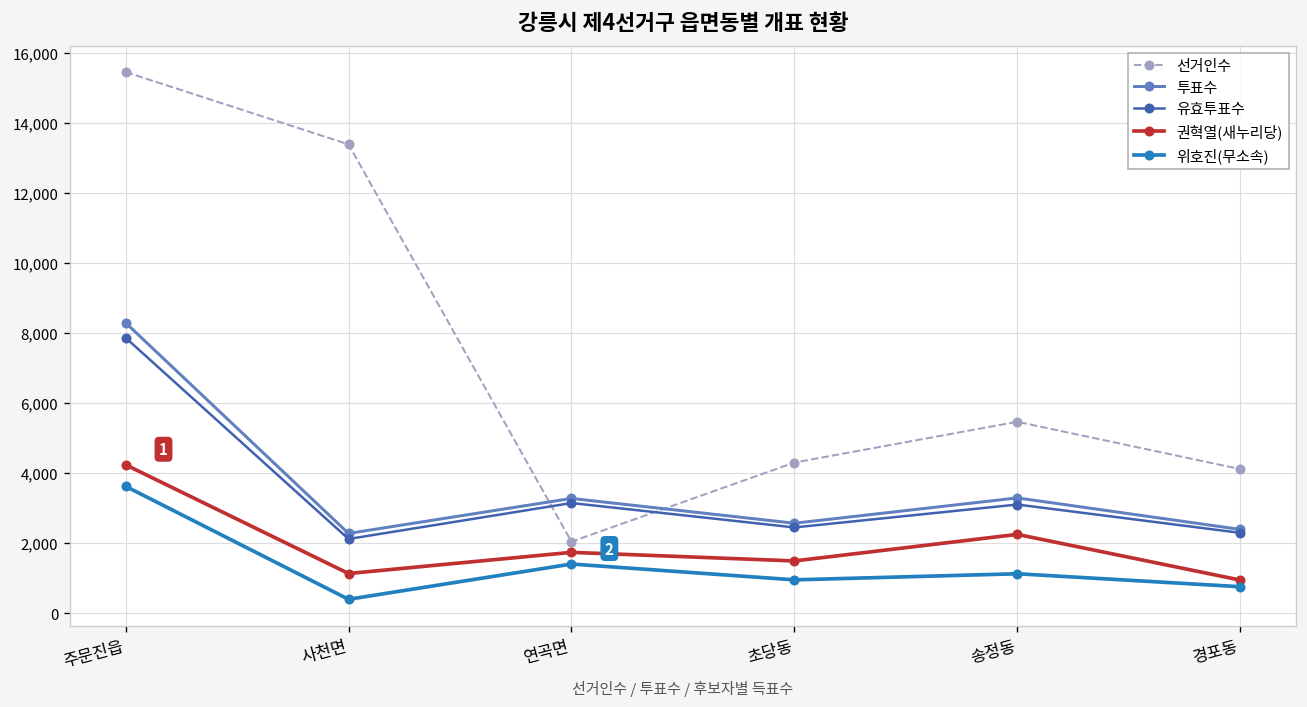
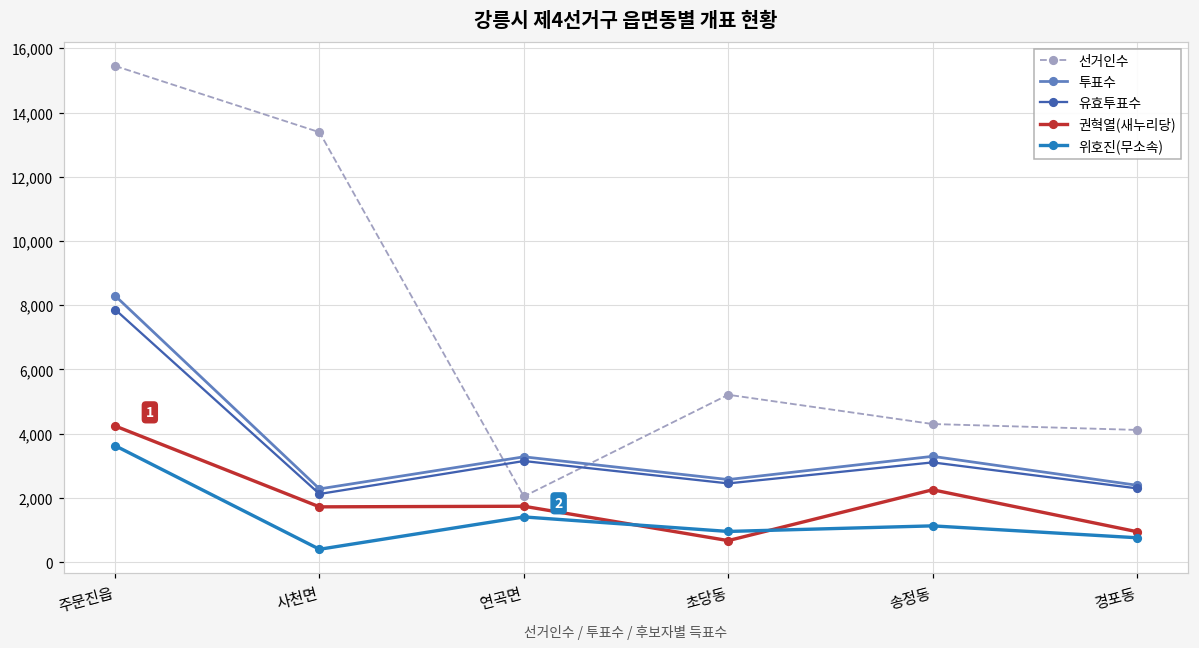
  {
    "선거인수": {
      "주문진읍": "15,500",
      "사천면": "13,400",
      "연곡면": "2,000",
-     "초당동": "4,300",
-     "송정동": "5,500",
+     "초당동": "5,200",
+     "송정동": "4,300",
      "경포동": "4,100"
    },
    "권혁열(새누리당)": {
      "주문진읍": "4,200",
-     "사천면": "1,100",
+     "사천면": "1,700",
      "연곡면": "1,700",
-     "초당동": "1,500",
+     "초당동": "700",
      "송정동": "2,300",
      "경포동": "900"
    }
  }
